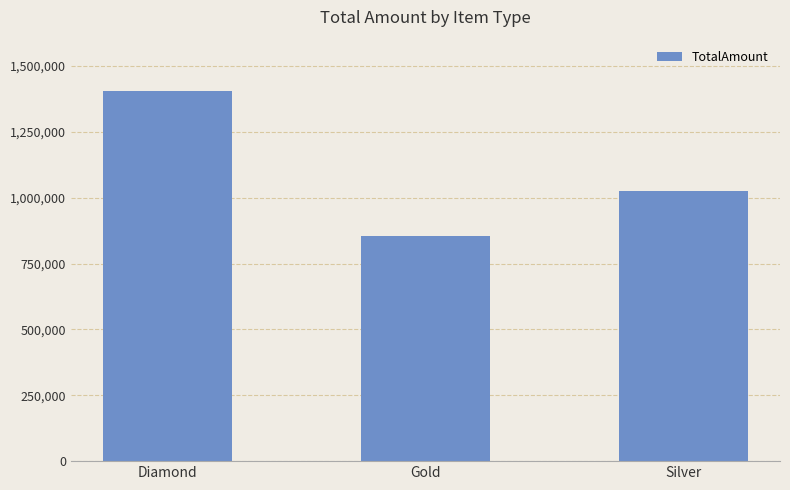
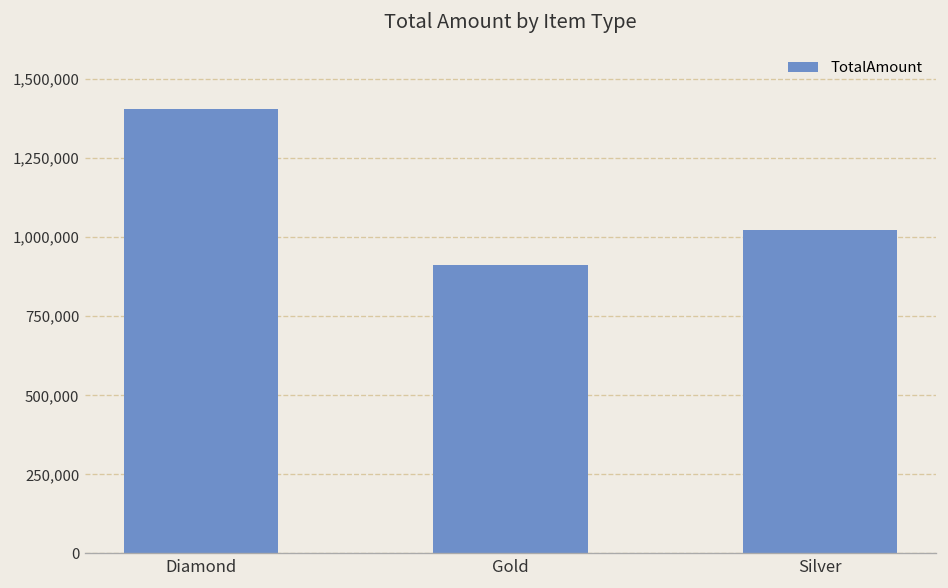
  {
    "Diamond": "1,400,000",
-   "Gold": "850,000",
+   "Gold": "910,000",
    "Silver": "1,020,000"
  }
